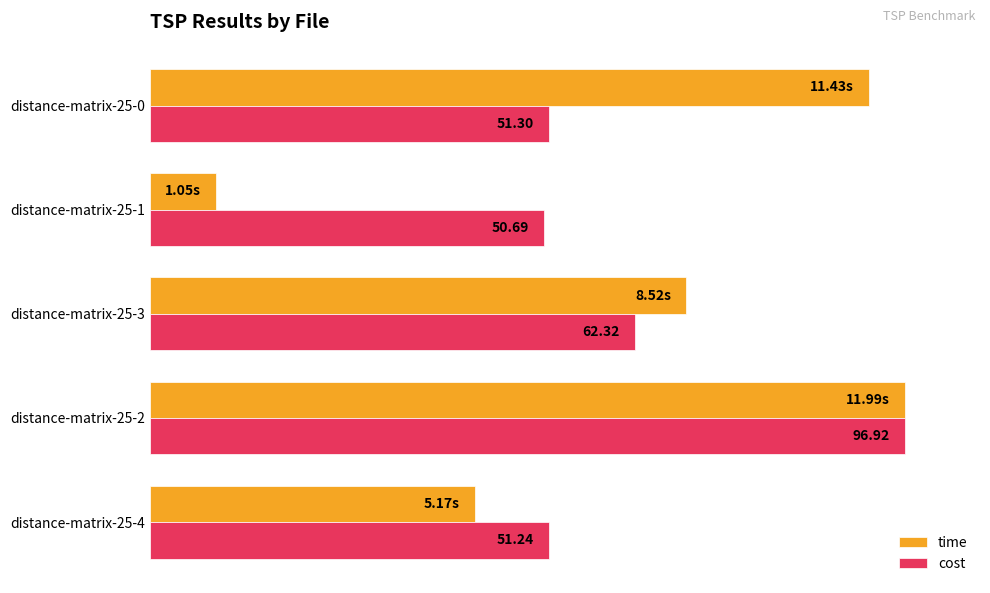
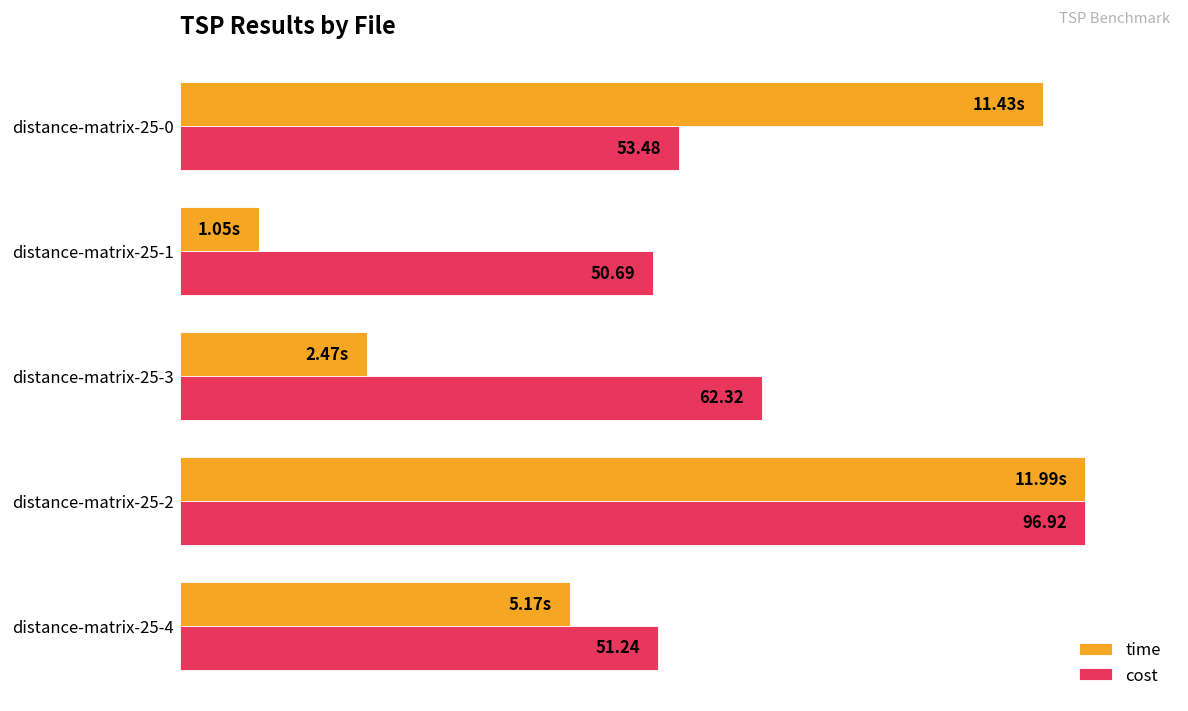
  {
    "time": {
-     "distance-matrix-25-3": "8.52s"
+     "distance-matrix-25-3": "2.47s"
    },
    "cost": {
-     "distance-matrix-25-0": "51.30"
+     "distance-matrix-25-0": "53.48"
    }
  }
